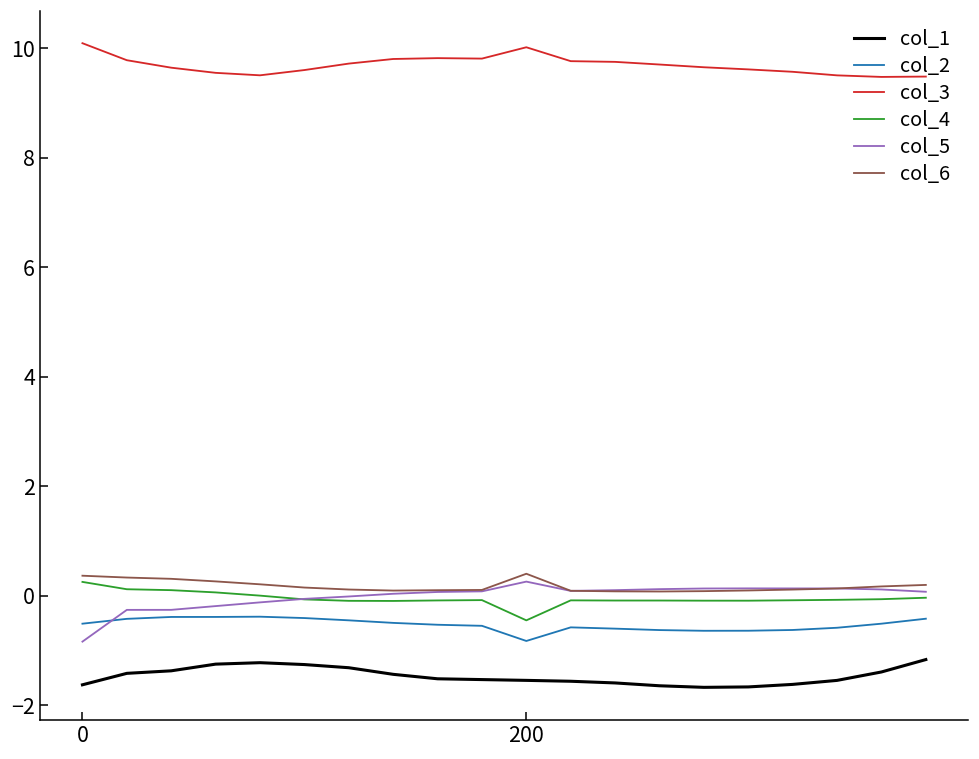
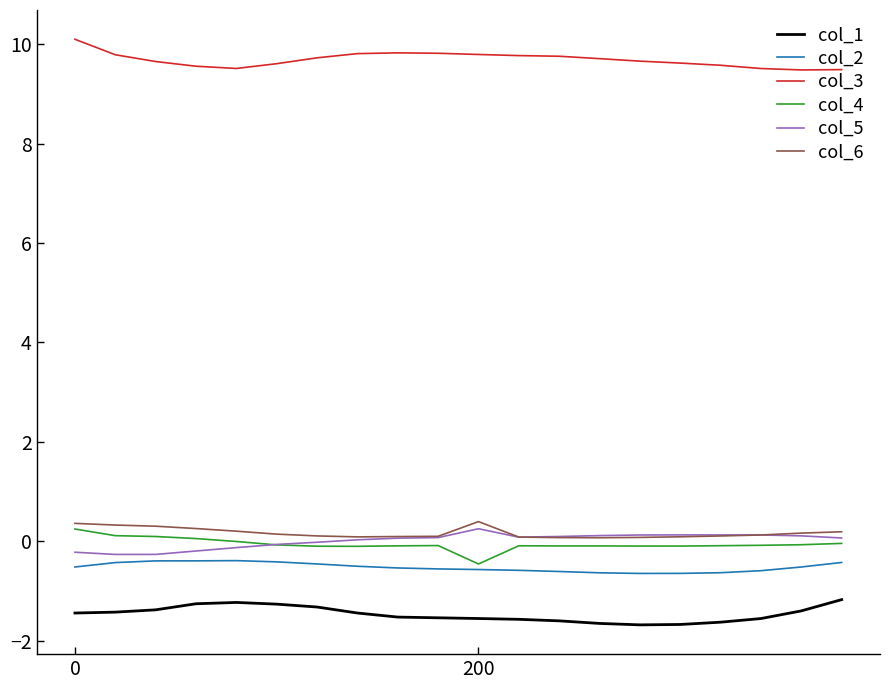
  {
    "col_1": {
-     "0": -1.6,
+     "0": -1.4,
      "200": -1.5
    },
    "col_2": {
      "0": -0.5,
-     "200": -0.8
+     "200": -0.6
    },
    "col_3": {
      "0": 10.1,
-     "200": 10.0
+     "200": 9.8
    },
    "col_4": {
      "0": 0.3,
      "200": -0.5
    },
    "col_5": {
-     "0": -0.8,
+     "0": -0.2,
      "200": 0.3
    },
    "col_6": {
      "0": 0.4,
      "200": 0.4
    }
  }
